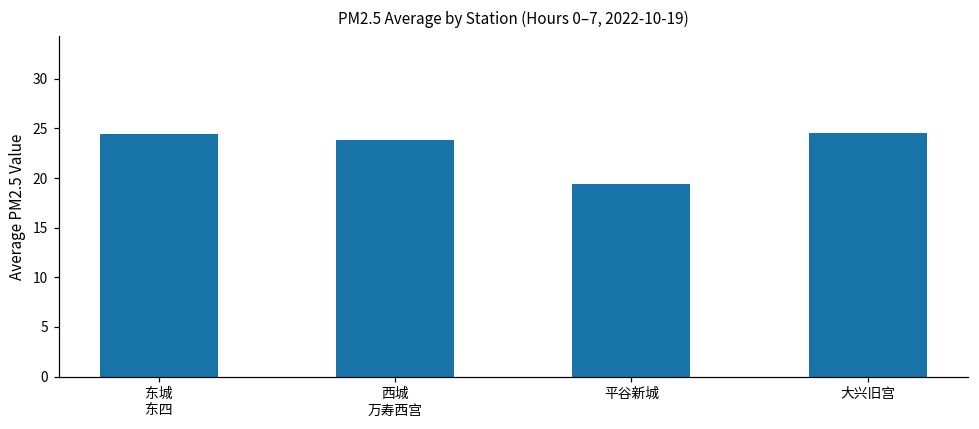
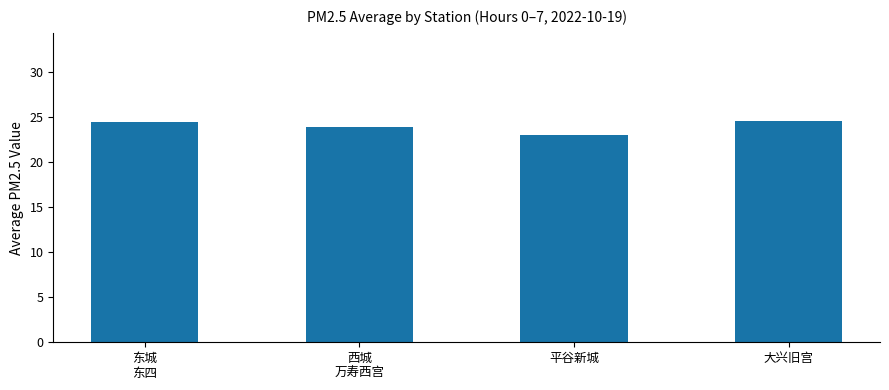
  {
    "东城 东四": 24,
    "西城 万寿西宫": 24,
-   "平谷新城": 19,
+   "平谷新城": 23,
    "大兴旧宫": 25
  }
